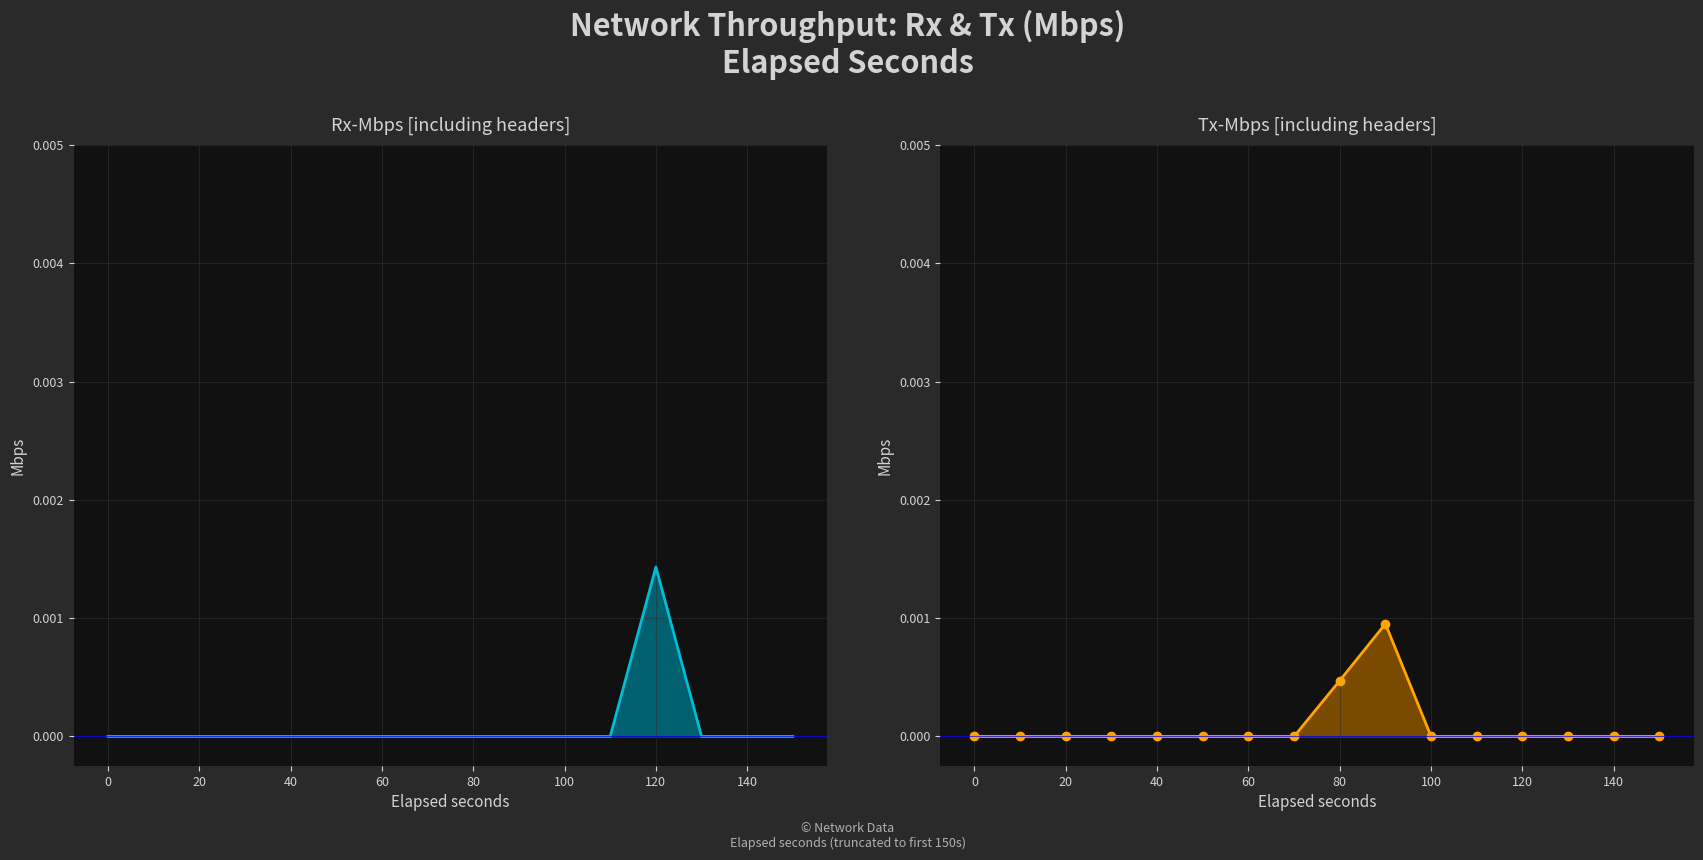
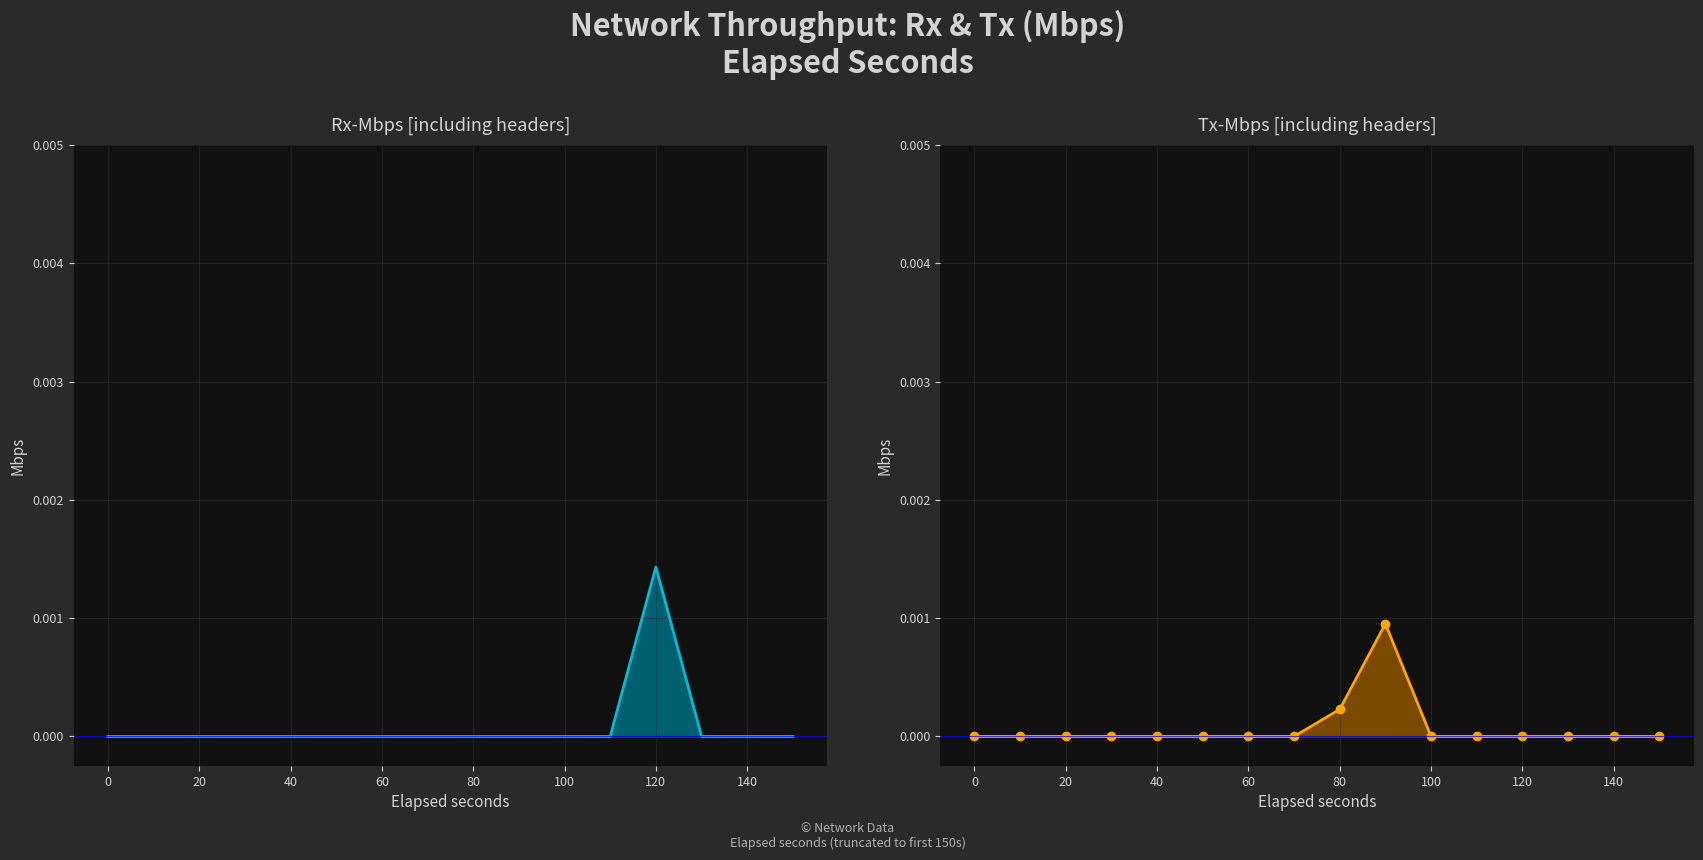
  {
    "Rx-Mbps [including headers]": {
      "0": 0.00000,
      "20": 0.00000,
      "40": 0.00000,
      "60": 0.00000,
      "80": 0.00000,
      "100": 0.00000,
      "120": 0.00143,
      "140": 0.00000
    },
    "Tx-Mbps [including headers]": {
      "0": 0.00000,
      "20": 0.00000,
      "40": 0.00000,
      "60": 0.00000,
-     "80": 0.00047,
+     "80": 0.00023,
      "100": 0.00000,
      "120": 0.00000,
      "140": 0.00000
    }
  }
